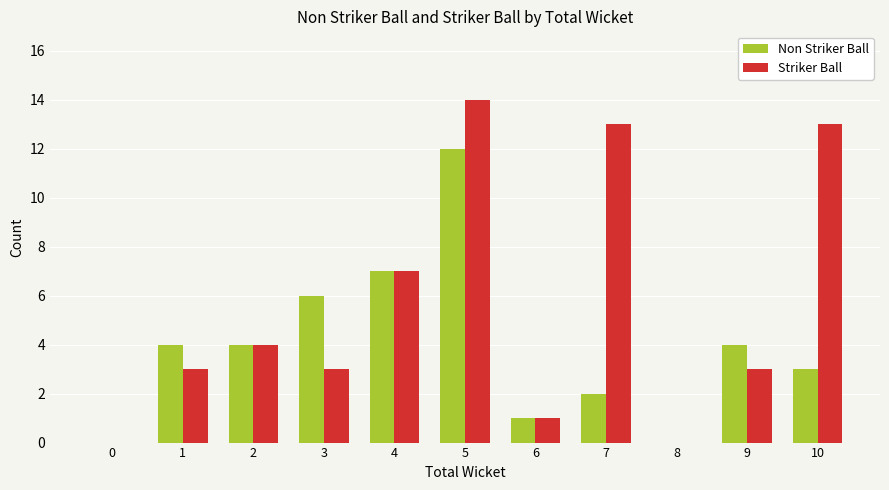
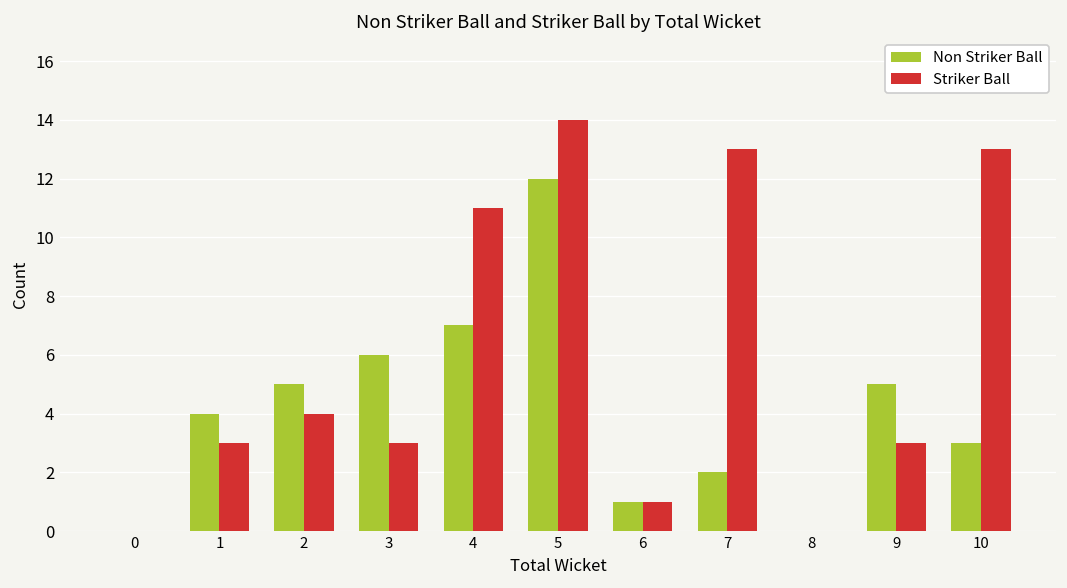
  {
    "Non Striker Ball": {
      "0": 0,
      "1": 4,
-     "2": 4,
+     "2": 5,
      "3": 6,
      "4": 7,
      "5": 12,
      "6": 1,
      "7": 2,
      "8": 0,
-     "9": 4,
+     "9": 5,
      "10": 3
    },
    "Striker Ball": {
      "0": 0,
      "1": 3,
      "2": 4,
      "3": 3,
-     "4": 7,
+     "4": 11,
      "5": 14,
      "6": 1,
      "7": 13,
      "8": 0,
      "9": 3,
      "10": 13
    }
  }
